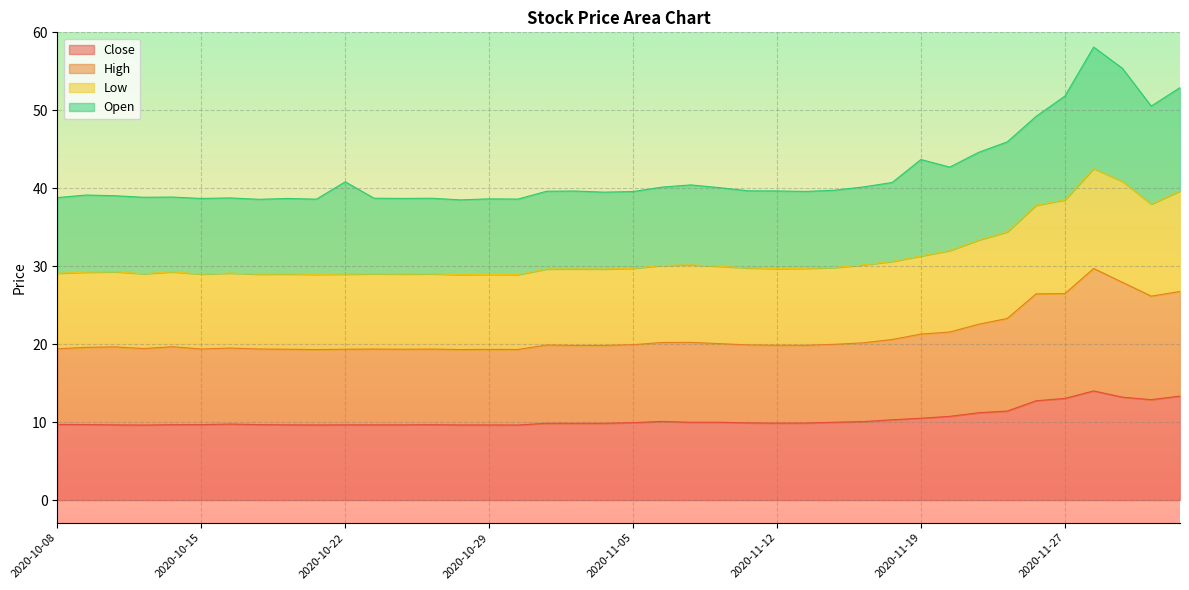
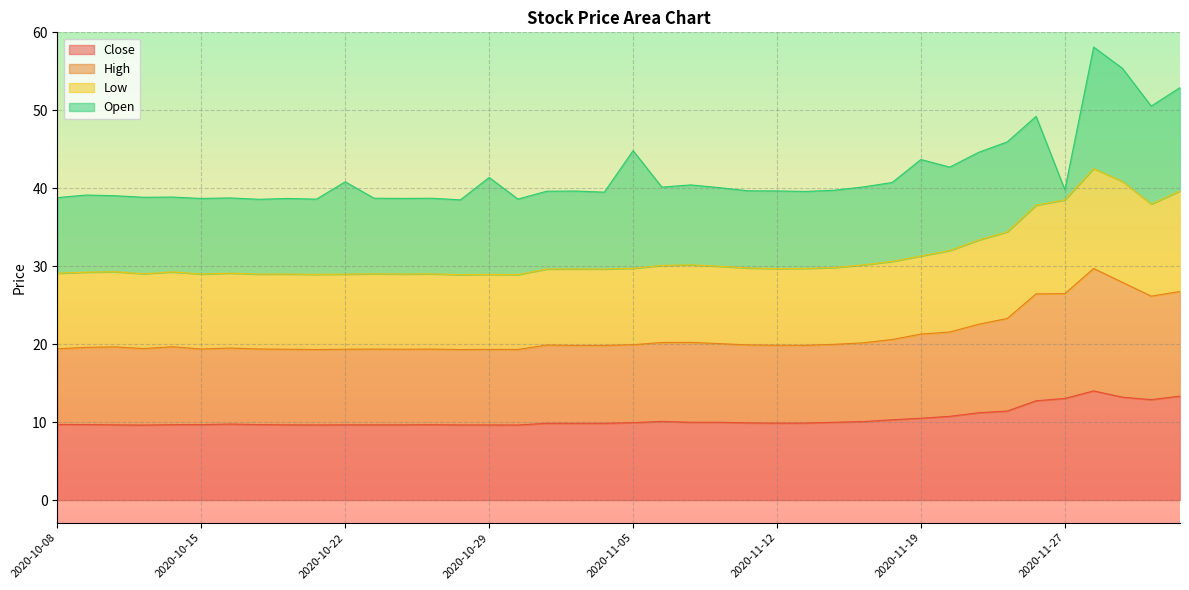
  {
    "Open": {
      "2020-10-08": 10,
      "2020-10-15": 10,
      "2020-10-22": 12,
-     "2020-10-29": 10,
-     "2020-11-05": 10,
+     "2020-10-29": 12,
+     "2020-11-05": 15,
      "2020-11-12": 10,
      "2020-11-19": 12,
-     "2020-11-27": 13
+     "2020-11-27": 1
    }
  }
